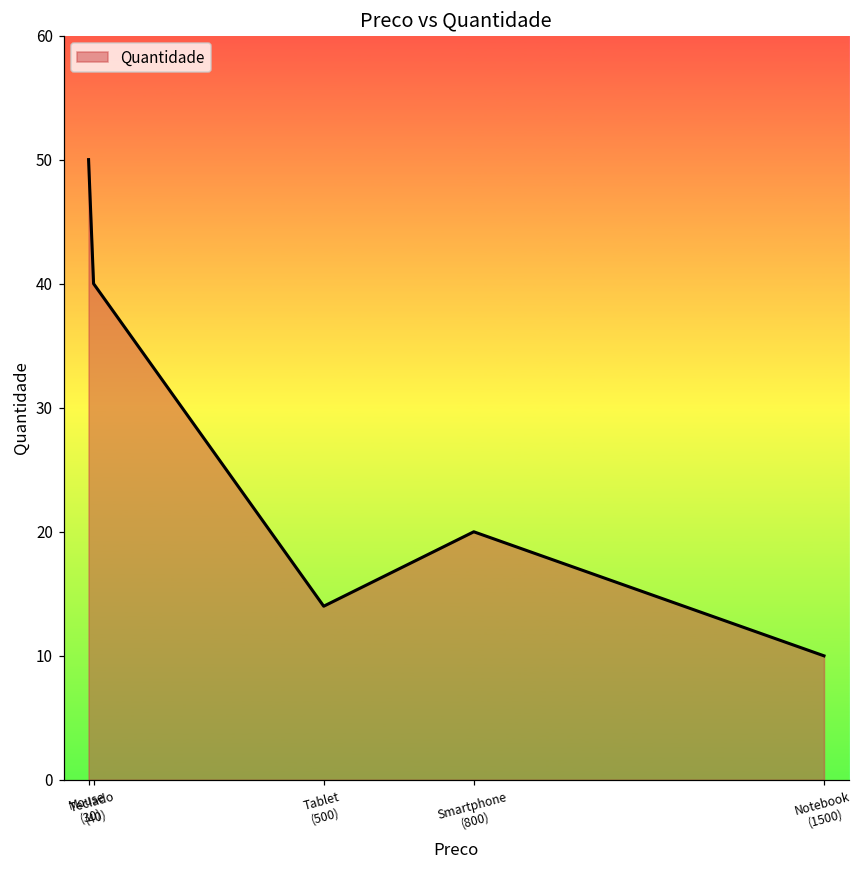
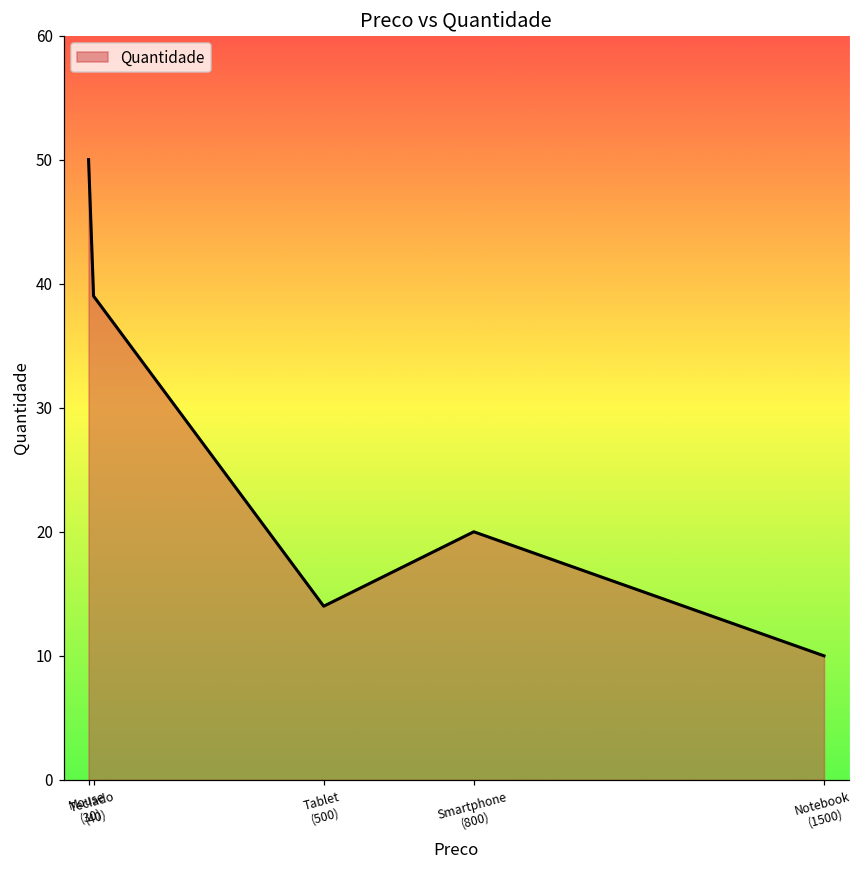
  {
    "Mouse (30)": 50,
-   "Teclado (40)": 40,
+   "Teclado (40)": 39,
    "Tablet (500)": 14,
    "Smartphone (800)": 20,
    "Notebook (1500)": 10
  }
